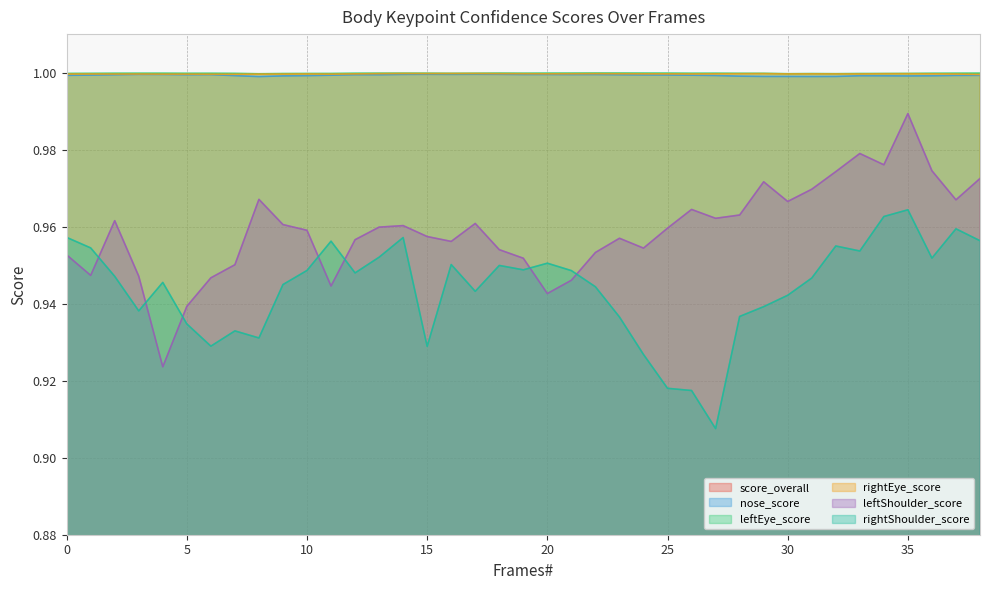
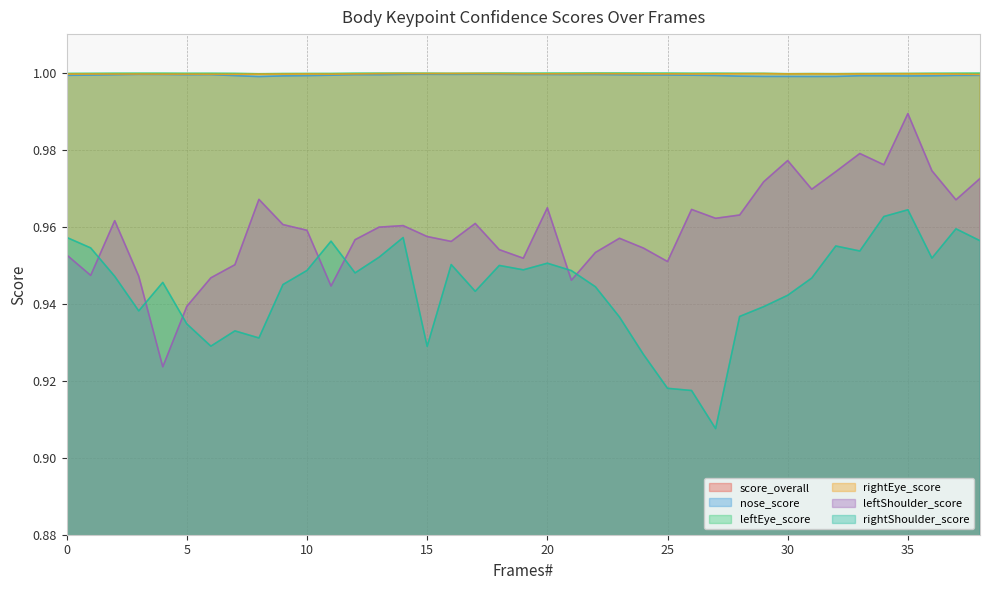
  {
    "leftShoulder_score": {
      "0": 0.953,
      "5": 0.939,
      "10": 0.959,
      "15": 0.957,
-     "20": 0.943,
-     "25": 0.960,
-     "30": 0.967,
+     "20": 0.965,
+     "25": 0.951,
+     "30": 0.977,
      "35": 0.989
    }
  }
